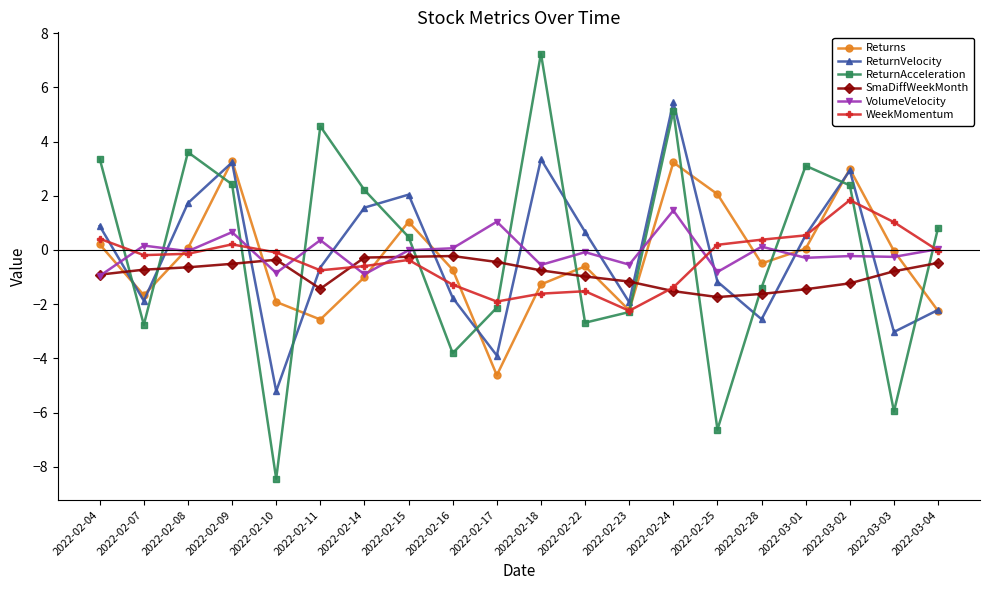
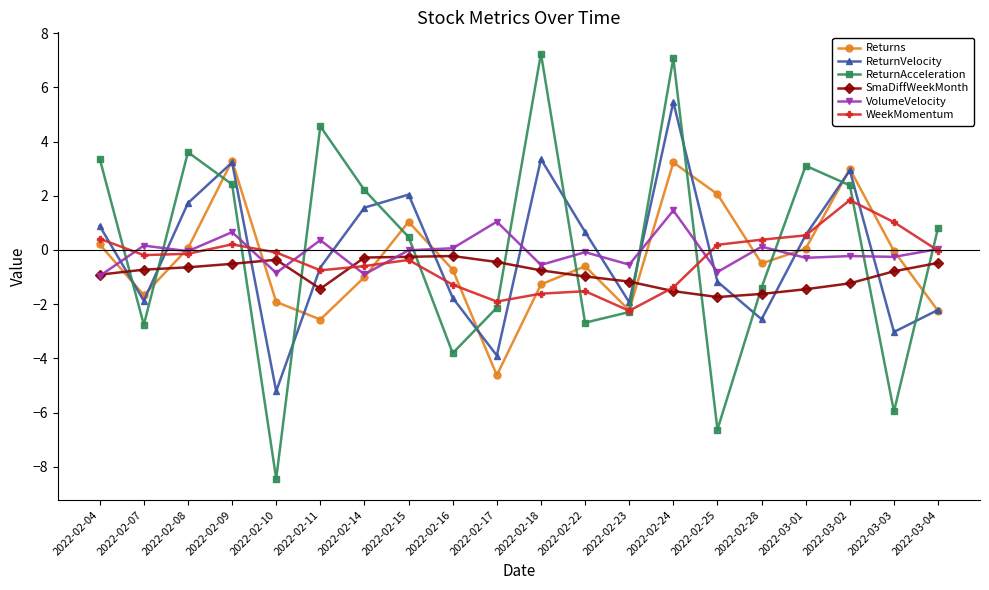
  {
    "Returns": {
      "2022-02-04": 0.2,
      "2022-02-07": -1.7,
      "2022-02-08": 0.1,
      "2022-02-10": -1.9,
      "2022-02-11": -2.6,
      "2022-02-14": -1.0,
      "2022-02-15": 1.0,
      "2022-02-16": -0.7,
      "2022-02-17": -4.6,
      "2022-02-18": -1.3,
      "2022-02-22": -0.6,
      "2022-02-24": 3.2,
      "2022-02-25": 2.1,
      "2022-02-28": -0.5,
      "2022-03-01": 0.1,
      "2022-03-03": 0.0
    },
    "ReturnVelocity": {
      "2022-02-04": 0.9,
      "2022-02-07": -1.9,
      "2022-02-08": 1.7,
      "2022-02-10": -5.2,
      "2022-02-11": -0.6,
      "2022-02-14": 1.6,
      "2022-02-15": 2.0,
      "2022-02-16": -1.8,
      "2022-02-17": -3.9,
      "2022-02-18": 3.4,
      "2022-02-22": 0.7,
      "2022-02-23": -1.9,
      "2022-02-24": 5.5,
      "2022-02-25": -1.2,
      "2022-02-28": -2.6,
      "2022-03-03": -3.0
    },
    "ReturnAcceleration": {
      "2022-02-04": 3.4,
      "2022-02-07": -2.8,
      "2022-02-08": 3.6,
      "2022-02-09": 2.4,
      "2022-02-10": -8.4,
      "2022-02-11": 4.6,
      "2022-02-14": 2.2,
      "2022-02-15": 0.5,
      "2022-02-16": -3.8,
      "2022-02-17": -2.1,
      "2022-02-18": 7.2,
      "2022-02-22": -2.7,
-     "2022-02-24": 5.1,
+     "2022-02-24": 7.1,
      "2022-02-25": -6.6,
      "2022-02-28": -1.4,
      "2022-03-01": 3.1,
      "2022-03-02": 2.4,
      "2022-03-03": -6.0,
      "2022-03-04": 0.8
    },
    "SmaDiffWeekMonth": {
      "2022-02-07": -0.7,
      "2022-02-08": -0.6,
      "2022-02-09": -0.5,
      "2022-02-10": -0.4,
      "2022-02-11": -1.4,
      "2022-02-14": -0.3,
      "2022-02-15": -0.3,
      "2022-02-16": -0.2,
      "2022-02-17": -0.4,
      "2022-02-18": -0.8,
      "2022-02-22": -1.0,
      "2022-02-23": -1.2,
      "2022-02-24": -1.5,
      "2022-02-25": -1.7,
      "2022-02-28": -1.6,
      "2022-03-01": -1.4,
      "2022-03-02": -1.2,
      "2022-03-03": -0.8,
      "2022-03-04": -0.5
    },
    "VolumeVelocity": {
      "2022-02-07": 0.2,
      "2022-02-08": 0.0,
      "2022-02-09": 0.7,
      "2022-02-10": -0.8,
      "2022-02-11": 0.4,
      "2022-02-14": -0.9,
      "2022-02-15": 0.0,
      "2022-02-16": 0.1,
      "2022-02-17": 1.0,
      "2022-02-18": -0.6,
      "2022-02-22": -0.1,
      "2022-02-23": -0.5,
      "2022-02-24": 1.5,
      "2022-02-25": -0.8,
      "2022-02-28": 0.1,
      "2022-03-01": -0.3,
      "2022-03-02": -0.2,
      "2022-03-03": -0.3
    },
    "WeekMomentum": {
      "2022-02-04": 0.4,
      "2022-02-07": -0.2,
      "2022-02-08": -0.1,
      "2022-02-09": 0.2,
      "2022-02-10": -0.1,
      "2022-02-11": -0.8,
      "2022-02-14": -0.6,
      "2022-02-15": -0.4,
      "2022-02-16": -1.3,
      "2022-02-17": -1.9,
      "2022-02-18": -1.6,
      "2022-02-22": -1.5,
      "2022-02-24": -1.4,
      "2022-02-25": 0.2,
      "2022-02-28": 0.4,
      "2022-03-02": 1.8,
      "2022-03-03": 1.0
    }
  }
